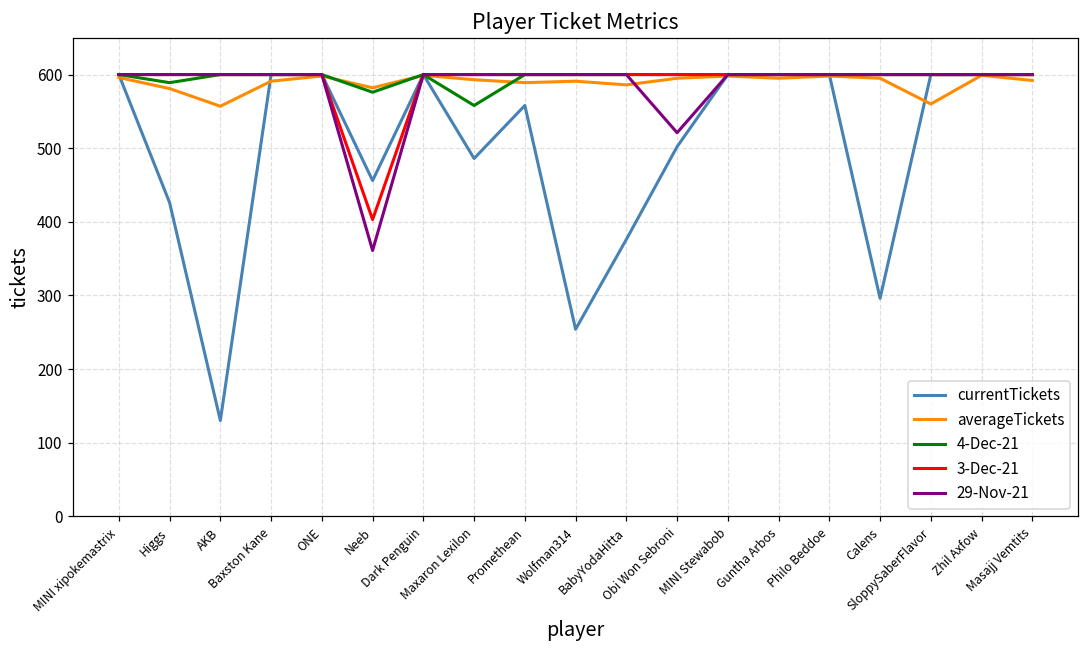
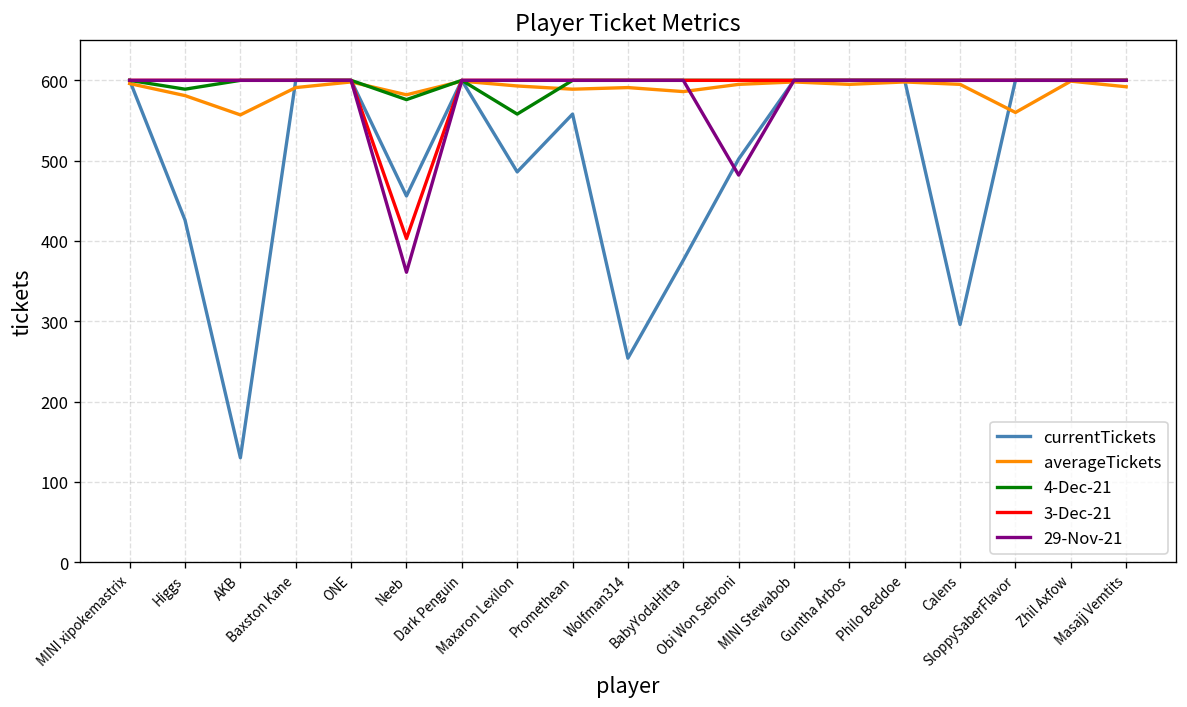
  {
    "currentTickets": {
      "Higgs": 430,
      "AKB": 130,
      "Neeb": 460,
      "Maxaron Lexilon": 490,
      "Promethean": 560,
      "Wolfman314": 250,
      "BabyYodaHitta": 380,
      "Obi Won Sebroni": 500,
      "Calens": 300
    },
    "averageTickets": {
      "MINI xipokemastrix": 600,
      "Higgs": 580,
      "AKB": 560,
      "Baxston Kane": 590,
      "Neeb": 580,
      "Maxaron Lexilon": 590,
      "Promethean": 590,
      "Wolfman314": 590,
      "BabyYodaHitta": 590,
      "Obi Won Sebroni": 600,
      "Guntha Arbos": 600,
      "Calens": 600,
      "SloppySaberFlavor": 560,
      "Masajj Vemtits": 590
    },
    "4-Dec-21": {
      "Higgs": 590,
      "Neeb": 580,
      "Maxaron Lexilon": 560
    },
    "3-Dec-21": {
      "Neeb": 400
    },
    "29-Nov-21": {
      "Neeb": 360,
-     "Obi Won Sebroni": 520
+     "Obi Won Sebroni": 480
    }
  }
